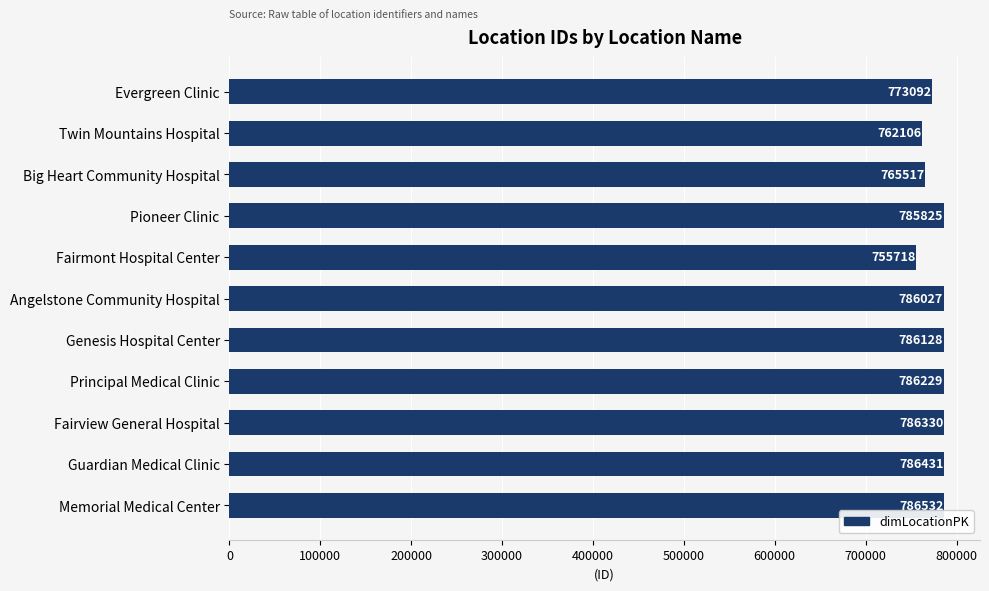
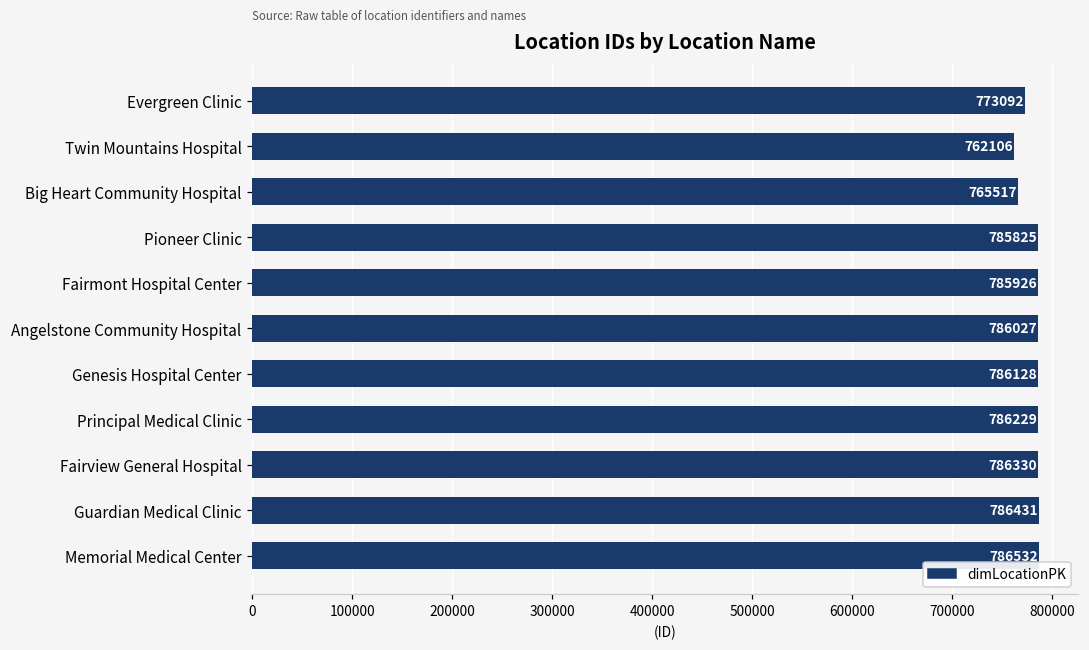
  {
    "Evergreen Clinic": 773092,
    "Twin Mountains Hospital": 762106,
    "Big Heart Community Hospital": 765517,
    "Pioneer Clinic": 785825,
-   "Fairmont Hospital Center": 755718,
+   "Fairmont Hospital Center": 785926,
    "Angelstone Community Hospital": 786027,
    "Genesis Hospital Center": 786128,
    "Principal Medical Clinic": 786229,
    "Fairview General Hospital": 786330,
    "Guardian Medical Clinic": 786431
  }
